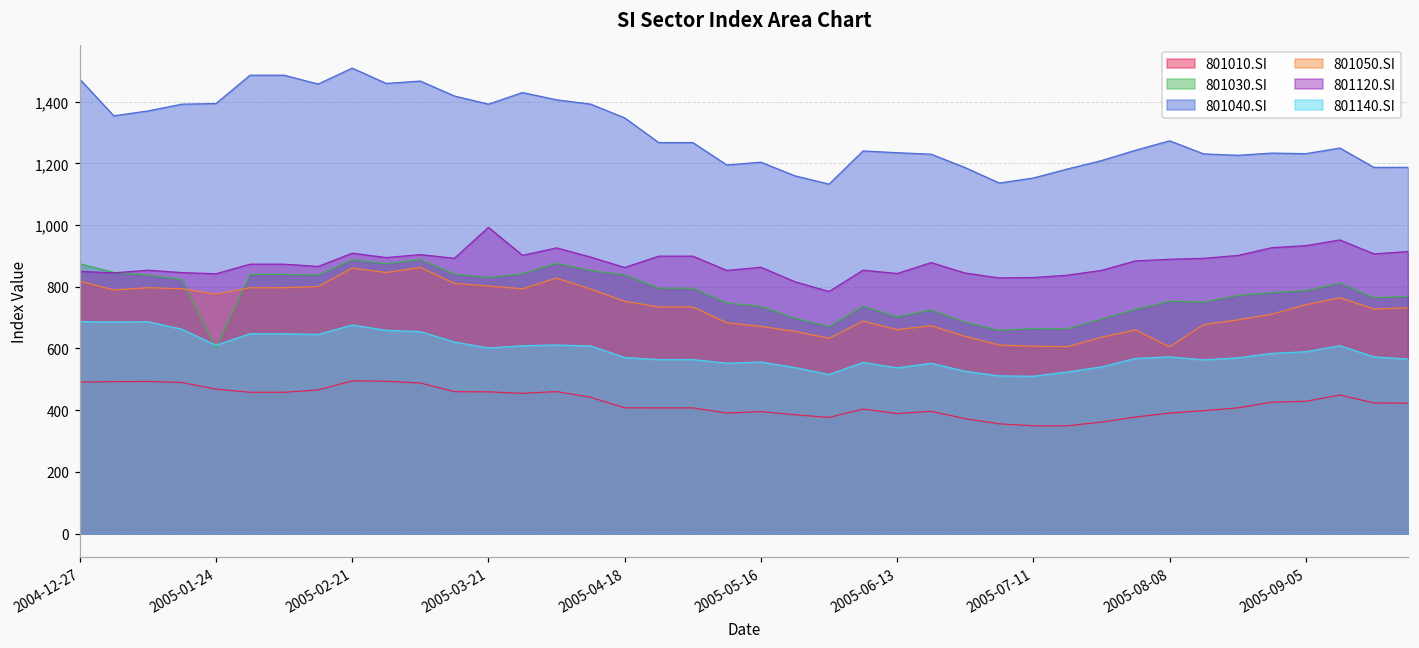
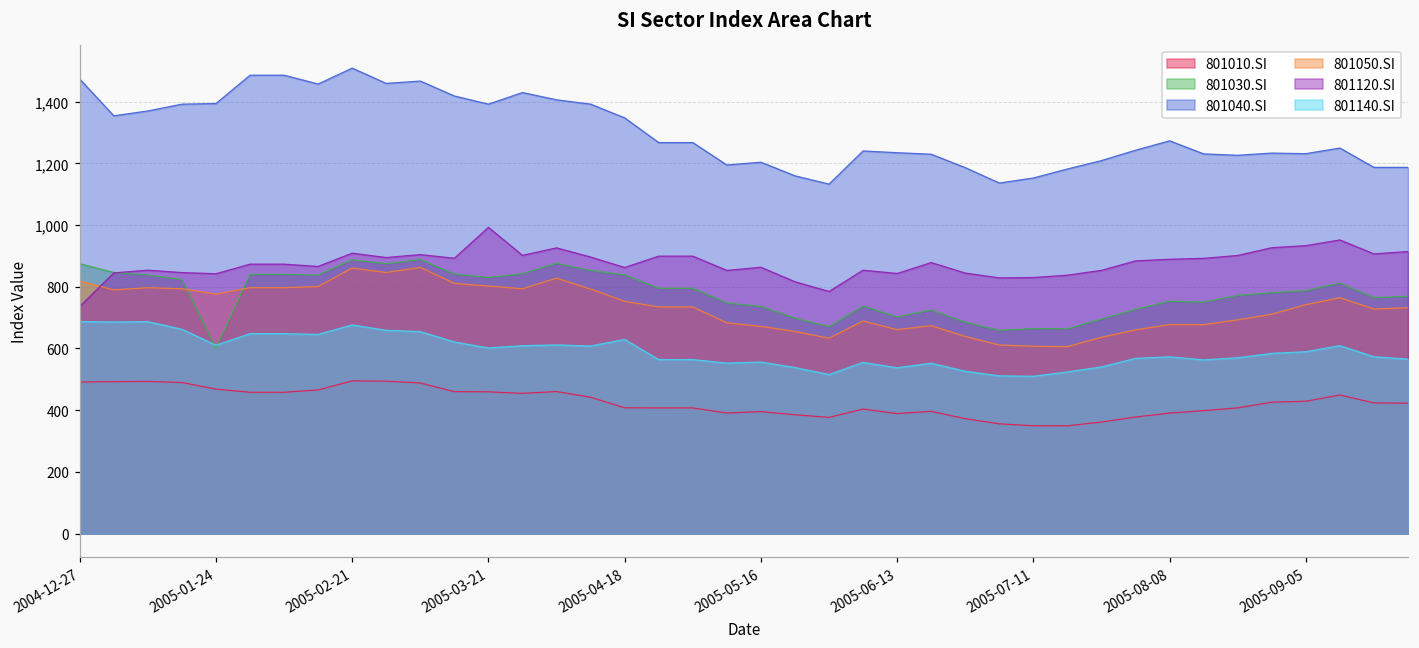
  {
    "801010.SI": {
      "2004-12-27": "490",
      "2005-01-24": "470",
      "2005-02-21": "490",
      "2005-03-21": "460",
      "2005-04-18": "410",
      "2005-05-16": "400",
      "2005-06-13": "390",
      "2005-07-11": "350",
      "2005-08-08": "390",
      "2005-09-05": "430"
    },
    "801030.SI": {
      "2004-12-27": "870",
      "2005-01-24": "600",
      "2005-02-21": "890",
      "2005-03-21": "830",
      "2005-04-18": "840",
      "2005-05-16": "740",
      "2005-06-13": "700",
      "2005-07-11": "660",
      "2005-08-08": "750",
      "2005-09-05": "790"
    },
    "801040.SI": {
      "2004-12-27": "1,470",
      "2005-01-24": "1,390",
      "2005-02-21": "1,510",
      "2005-03-21": "1,390",
      "2005-04-18": "1,350",
      "2005-05-16": "1,200",
      "2005-06-13": "1,230",
      "2005-07-11": "1,150",
      "2005-08-08": "1,270",
      "2005-09-05": "1,230"
    },
    "801050.SI": {
      "2004-12-27": "820",
      "2005-01-24": "780",
      "2005-02-21": "860",
      "2005-03-21": "800",
      "2005-04-18": "750",
      "2005-05-16": "670",
      "2005-06-13": "660",
      "2005-07-11": "610",
-     "2005-08-08": "610",
+     "2005-08-08": "680",
      "2005-09-05": "740"
    },
    "801120.SI": {
-     "2004-12-27": "850",
+     "2004-12-27": "740",
      "2005-01-24": "840",
      "2005-02-21": "910",
      "2005-03-21": "990",
      "2005-04-18": "860",
      "2005-05-16": "860",
      "2005-06-13": "840",
      "2005-07-11": "830",
      "2005-08-08": "890",
      "2005-09-05": "930"
    },
    "801140.SI": {
      "2004-12-27": "690",
      "2005-01-24": "610",
      "2005-02-21": "680",
      "2005-03-21": "600",
-     "2005-04-18": "570",
+     "2005-04-18": "630",
      "2005-05-16": "560",
      "2005-06-13": "540",
      "2005-07-11": "510",
      "2005-08-08": "570",
      "2005-09-05": "590"
    }
  }
